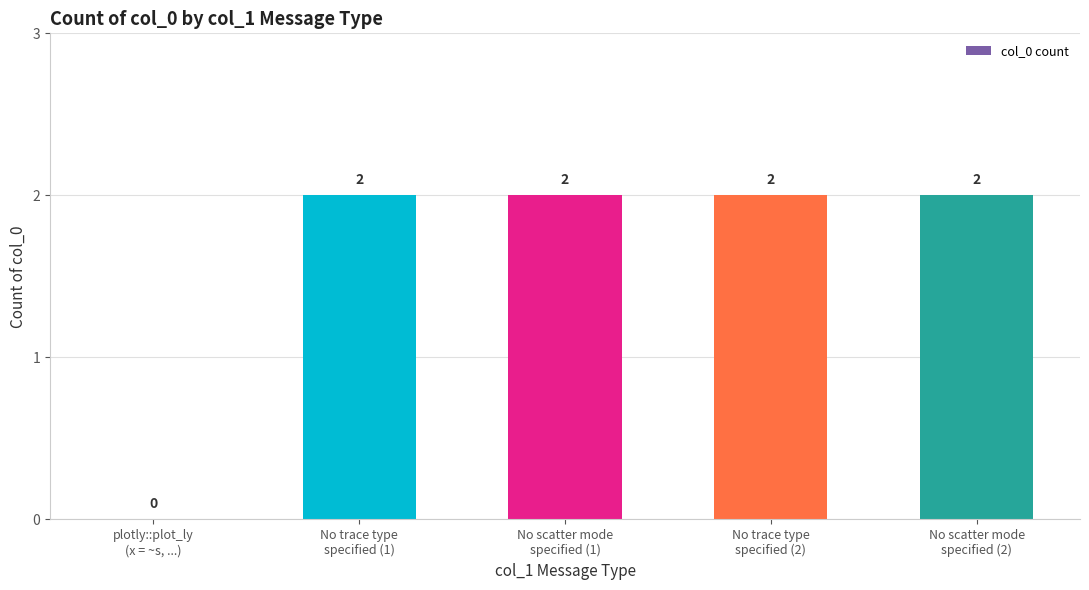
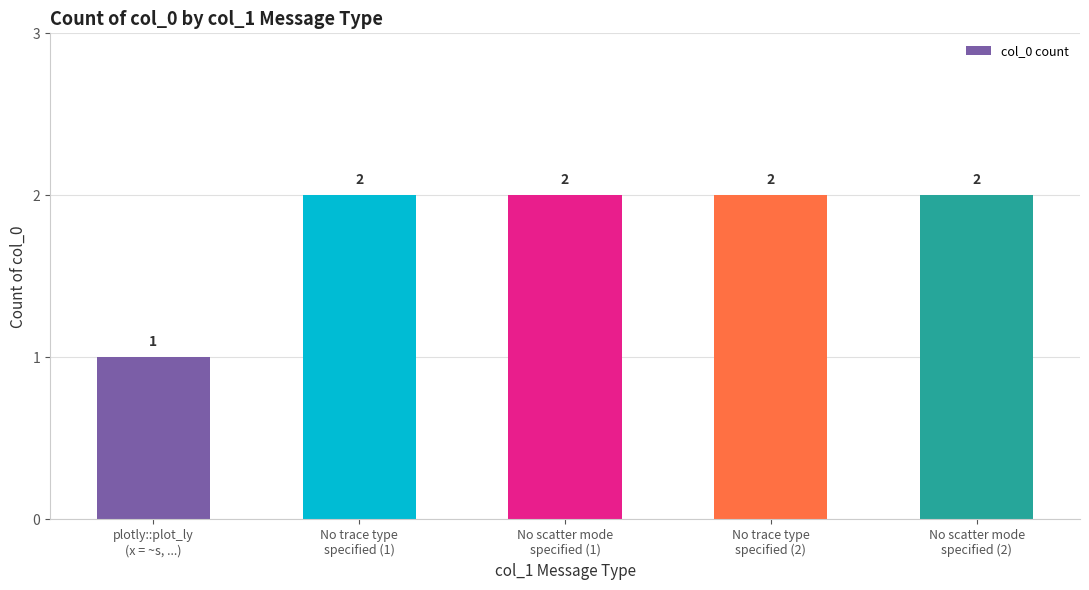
  {
-   "plotly::plot_ly (x = ~s, ...)": 0,
+   "plotly::plot_ly (x = ~s, ...)": 1,
    "No trace type specified (1)": 2,
    "No scatter mode specified (1)": 2,
    "No trace type specified (2)": 2,
    "No scatter mode specified (2)": 2
  }
